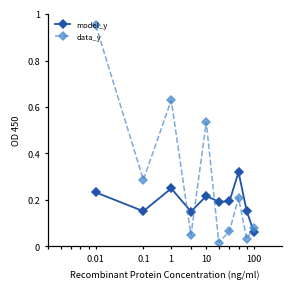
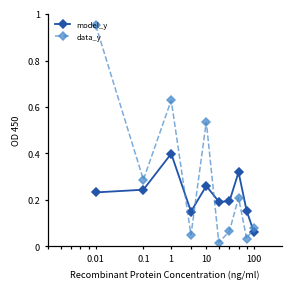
  {
    "model_y": {
      "0.01": 0.23,
-     "0.1": 0.15,
-     "1": 0.25,
-     "10": 0.22,
+     "0.1": 0.24,
+     "1": 0.40,
+     "10": 0.26,
      "100": 0.06
    },
    "data_y": {
      "0.01": 0.95,
      "0.1": 0.29,
      "1": 0.63,
      "10": 0.54,
      "100": 0.08
    }
  }
